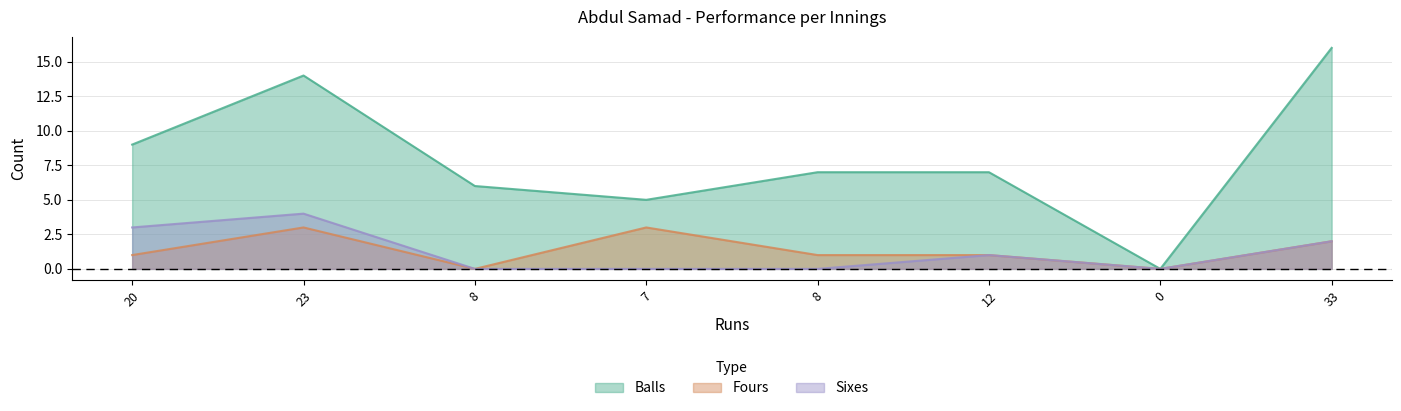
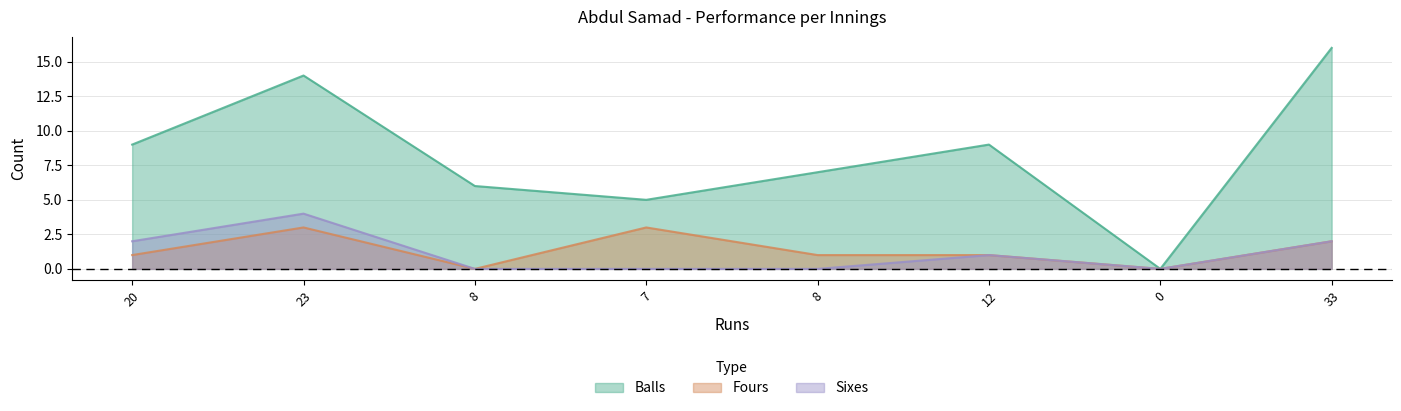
  {
    "Balls": {
      "20": 9,
      "23": 14,
      "7": 5,
-     "12": 7,
+     "12": 9,
      "33": 16
    },
    "Fours": {
      "20": 1,
      "23": 3,
      "7": 3
    },
    "Sixes": {
-     "20": 3,
+     "20": 2,
      "23": 4,
      "7": 0
    }
  }
